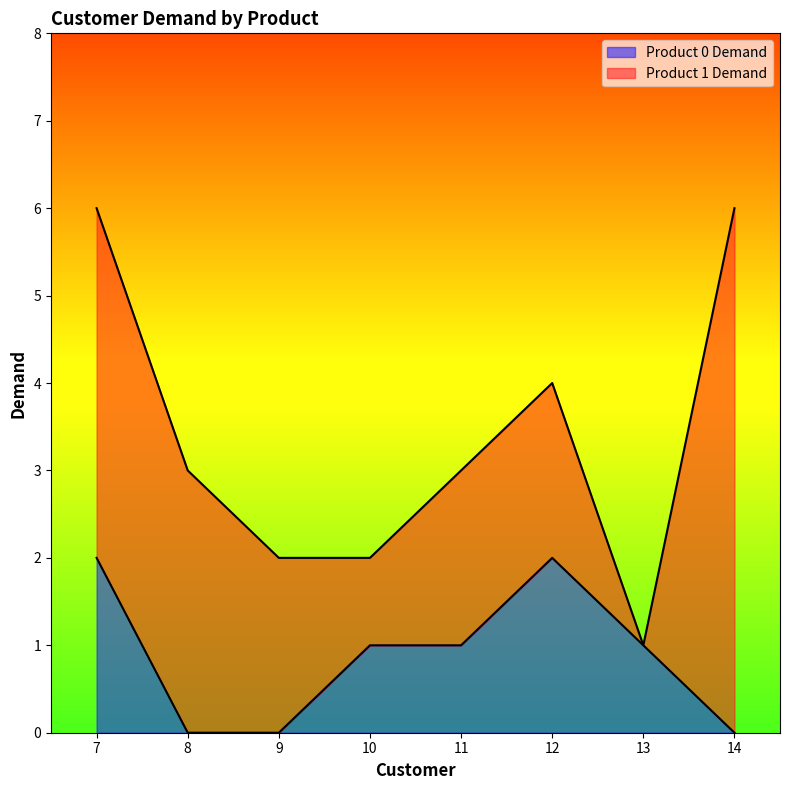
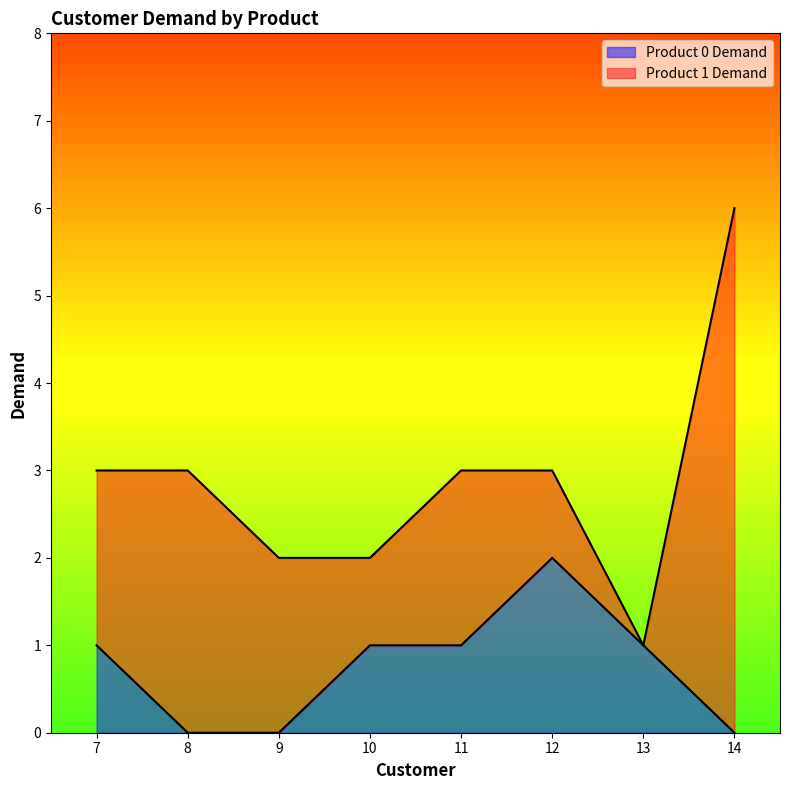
  {
    "Product 0 Demand": {
-     "7": 2,
+     "7": 1,
      "8": 0,
      "9": 0,
      "10": 1,
      "11": 1,
      "12": 2,
      "14": 0
    },
    "Product 1 Demand": {
-     "7": 4,
+     "7": 2,
      "8": 3,
      "9": 2,
      "10": 2,
      "11": 3,
-     "12": 2,
+     "12": 1,
      "14": 6
    }
  }
